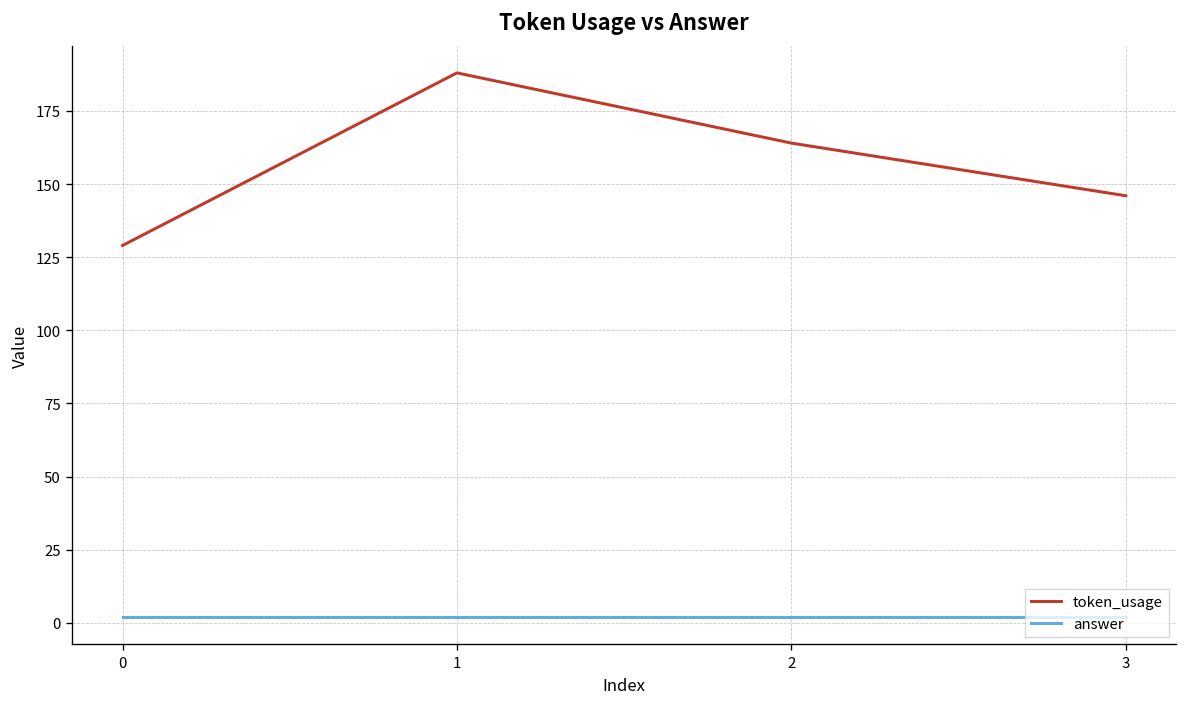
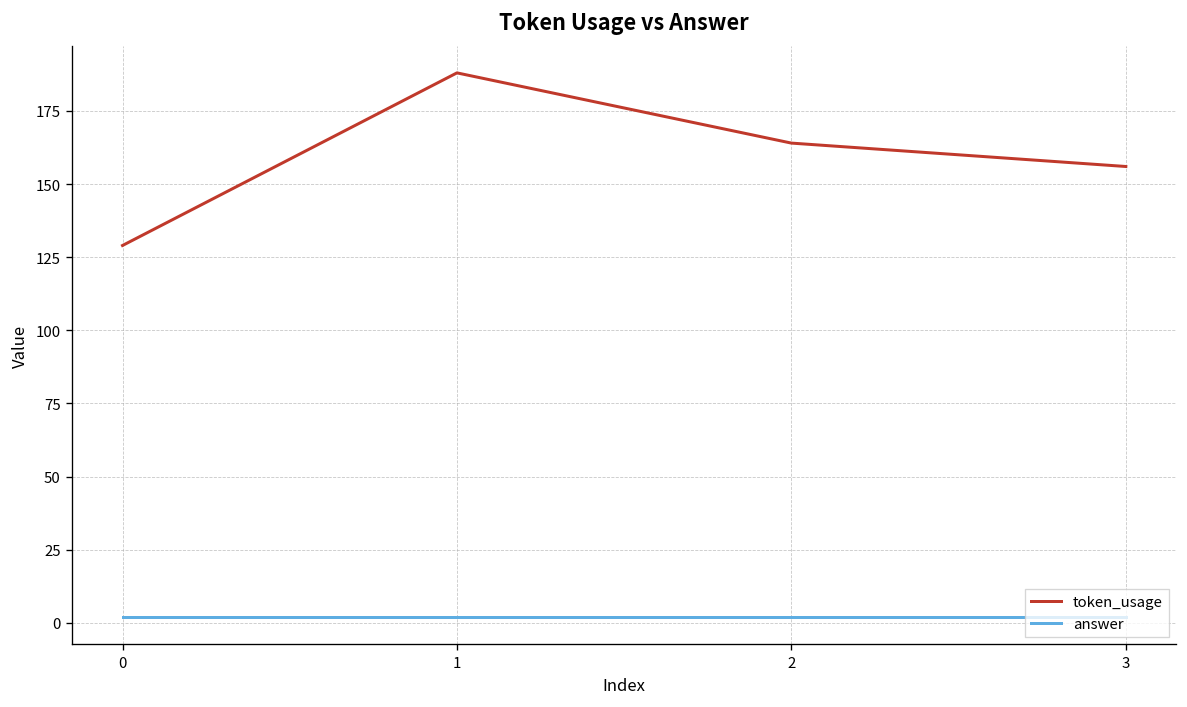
  {
    "token_usage": {
      "0": 129,
      "1": 188,
      "2": 164,
-     "3": 146
+     "3": 156
    },
    "answer": {
      "0": 2,
      "1": 2,
      "2": 2
    }
  }
